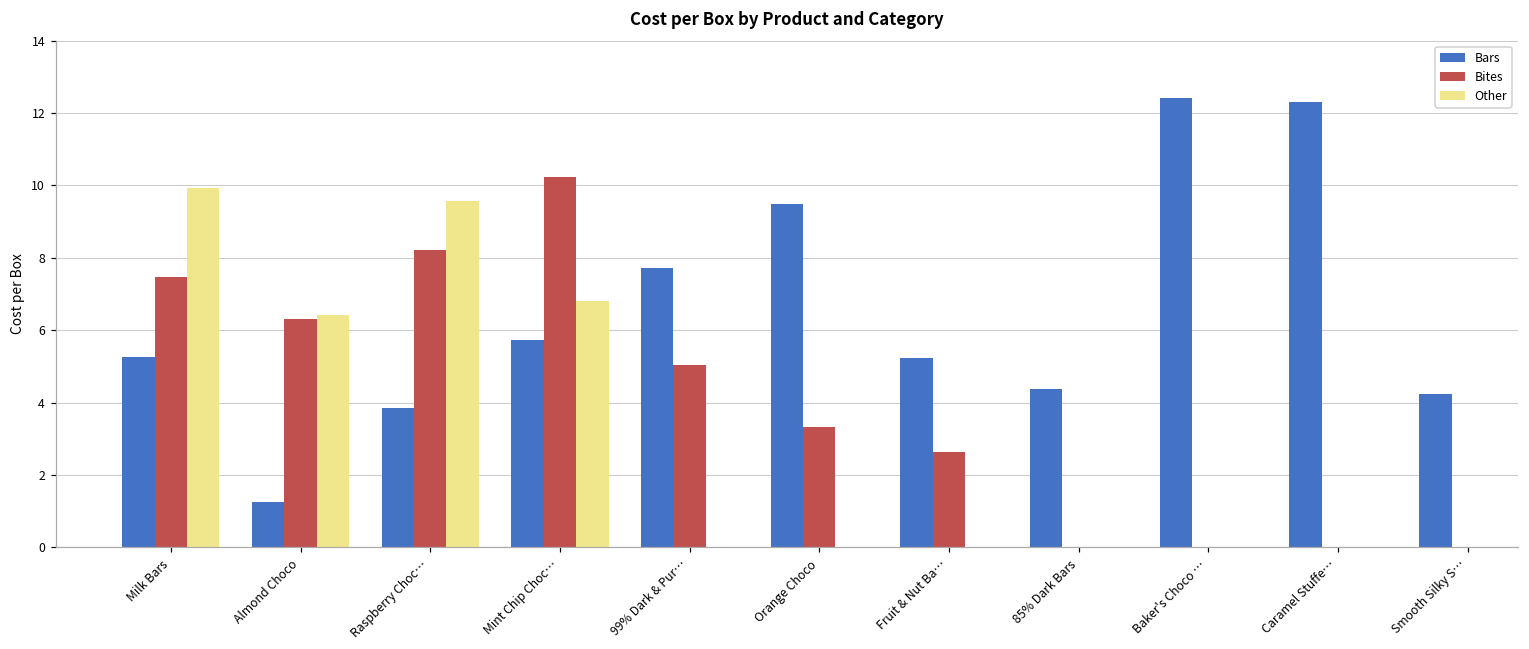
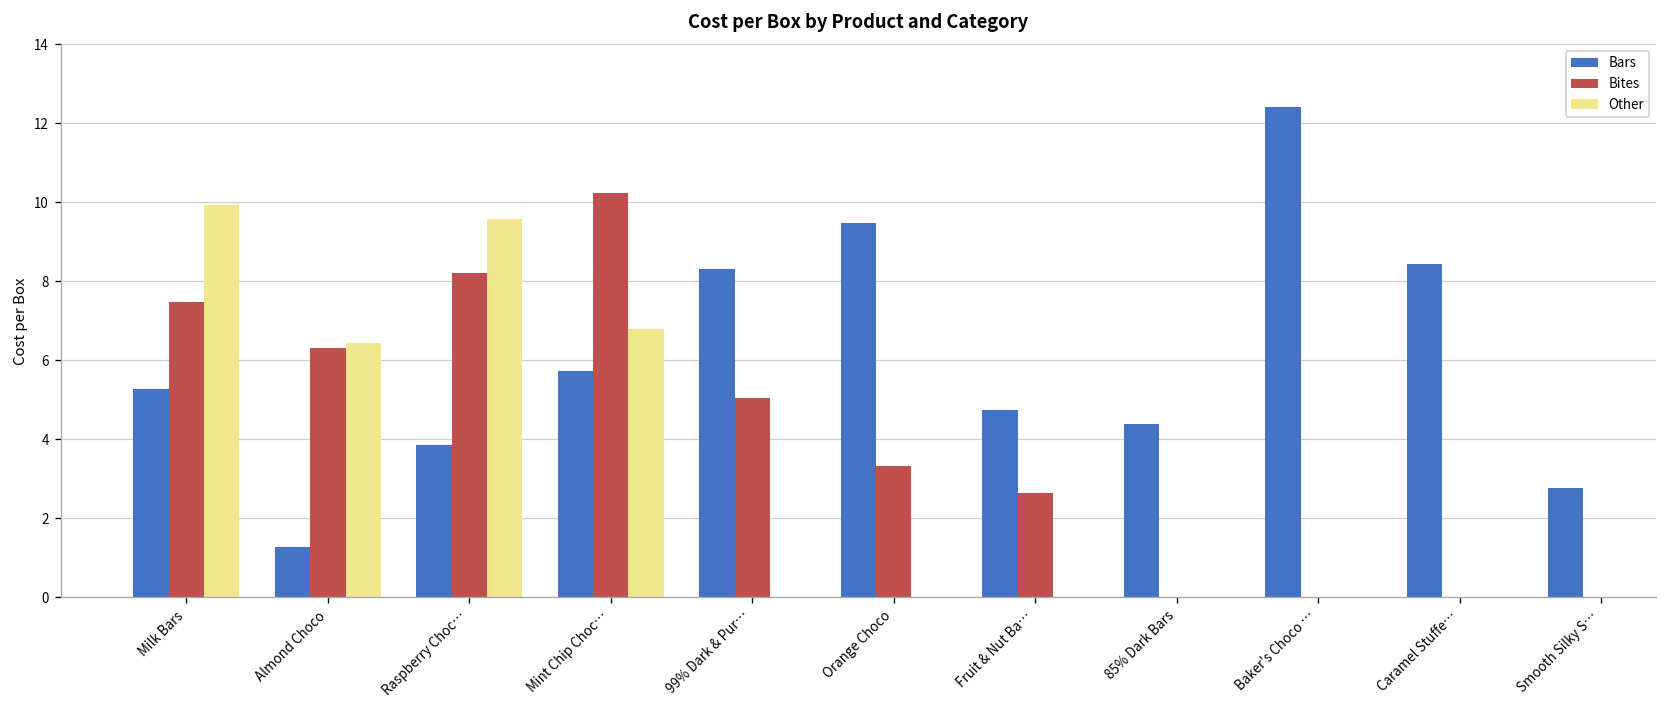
  {
    "Bars": {
      "Milk Bars": 5.3,
      "Almond Choco": 1.3,
      "Raspberry Choc…": 3.9,
      "Mint Chip Choc…": 5.7,
-     "99% Dark & Pur…": 7.7,
+     "99% Dark & Pur…": 8.3,
      "Orange Choco": 9.5,
-     "Fruit & Nut Ba…": 5.2,
+     "Fruit & Nut Ba…": 4.7,
      "85% Dark Bars": 4.4,
      "Baker's Choco …": 12.4,
-     "Caramel Stuffe…": 12.3,
-     "Smooth Silky S…": 4.3
+     "Caramel Stuffe…": 8.4,
+     "Smooth Silky S…": 2.8
    },
    "Bites": {
      "Milk Bars": 7.5,
      "Almond Choco": 6.3,
      "Raspberry Choc…": 8.2,
      "Mint Chip Choc…": 10.2,
      "99% Dark & Pur…": 5.0,
      "Orange Choco": 3.3,
      "Fruit & Nut Ba…": 2.7
    }
  }
